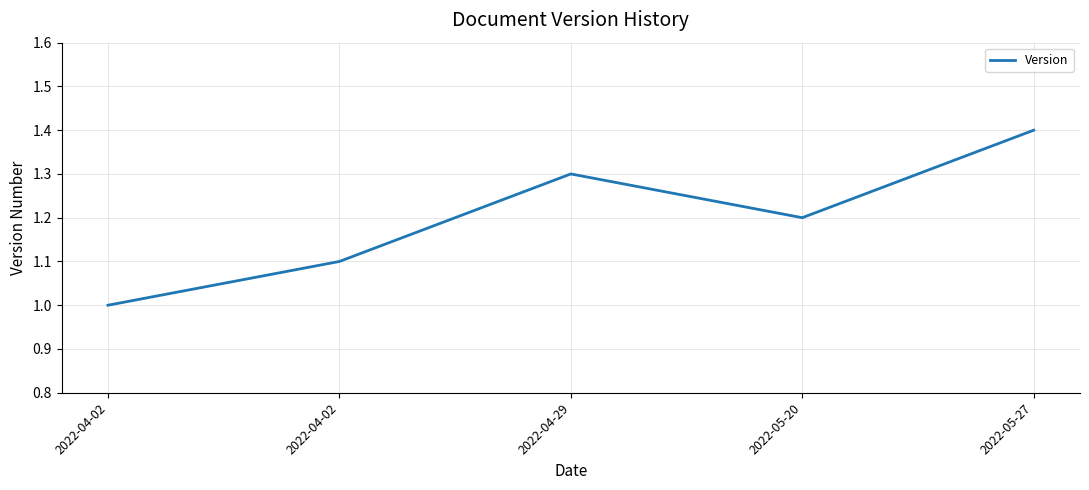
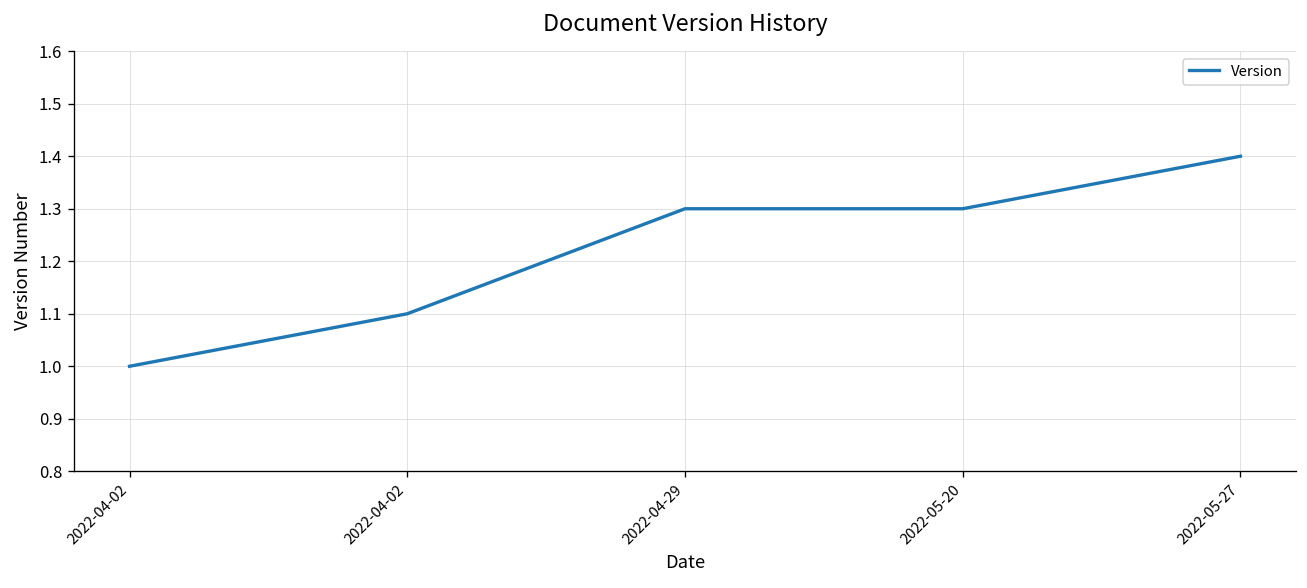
  {
    "2022-04-29": 1.3,
-   "2022-05-20": 1.2,
+   "2022-05-20": 1.3,
    "2022-05-27": 1.4
  }
